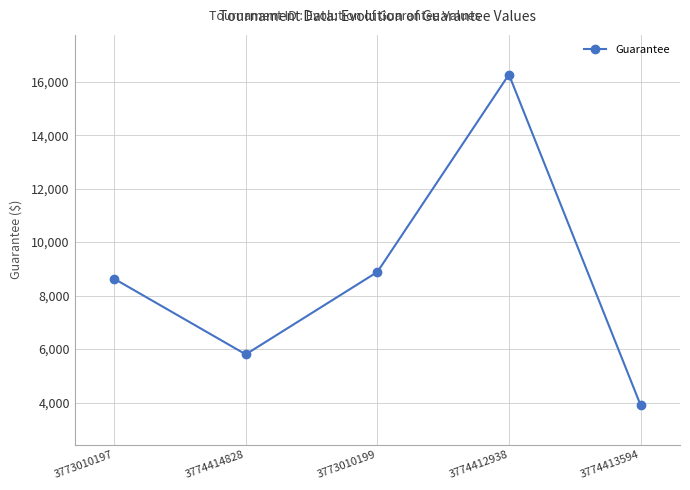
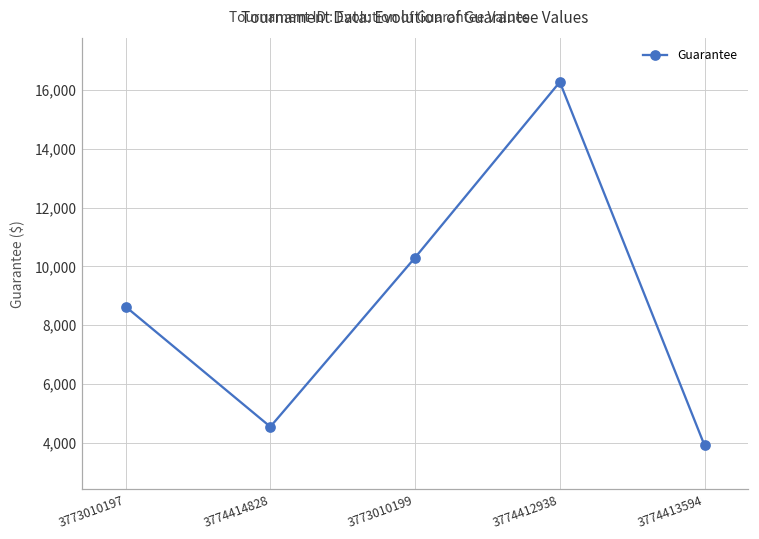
  {
    "3773010197": "8,600",
-   "3774414828": "5,800",
-   "3773010199": "8,900",
+   "3774414828": "4,500",
+   "3773010199": "10,300",
    "3774412938": "16,300",
    "3774413594": "3,900"
  }
